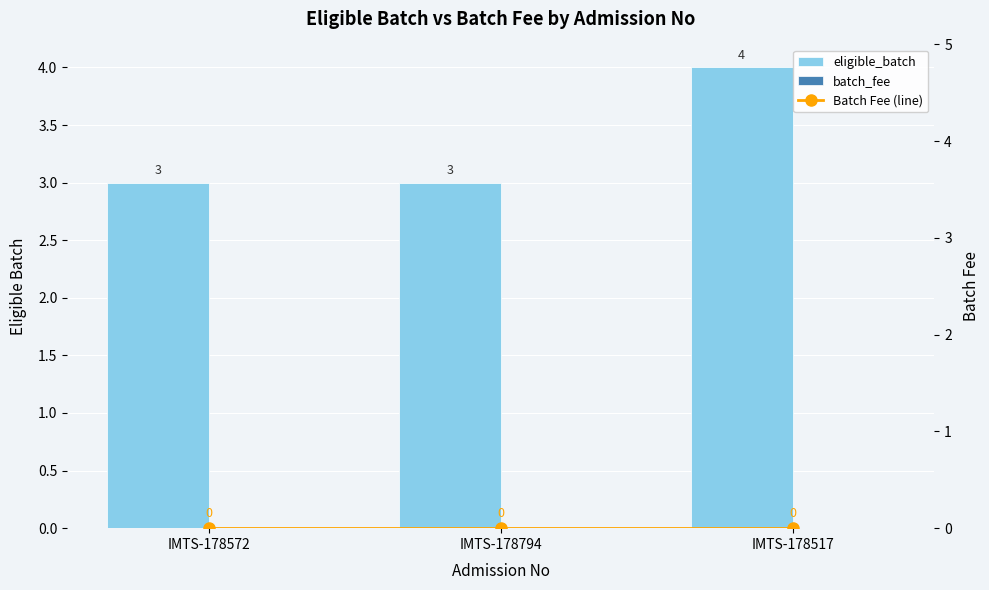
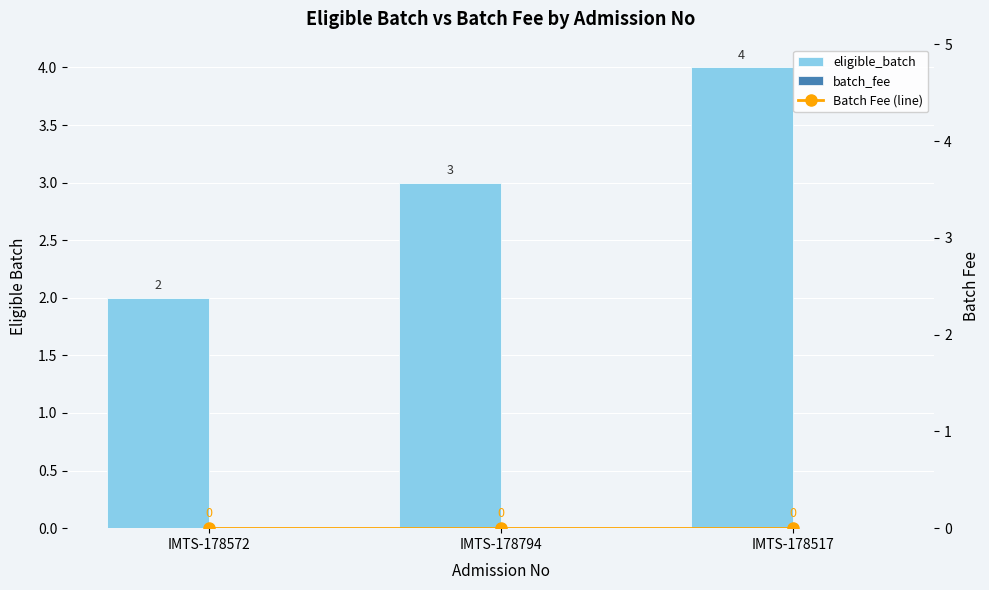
  {
    "eligible_batch": {
-     "IMTS-178572": 3,
+     "IMTS-178572": 2,
      "IMTS-178794": 3,
      "IMTS-178517": 4
    },
    "Batch Fee (line)": {
      "IMTS-178572": 0,
      "IMTS-178794": 0,
      "IMTS-178517": 0
    }
  }
